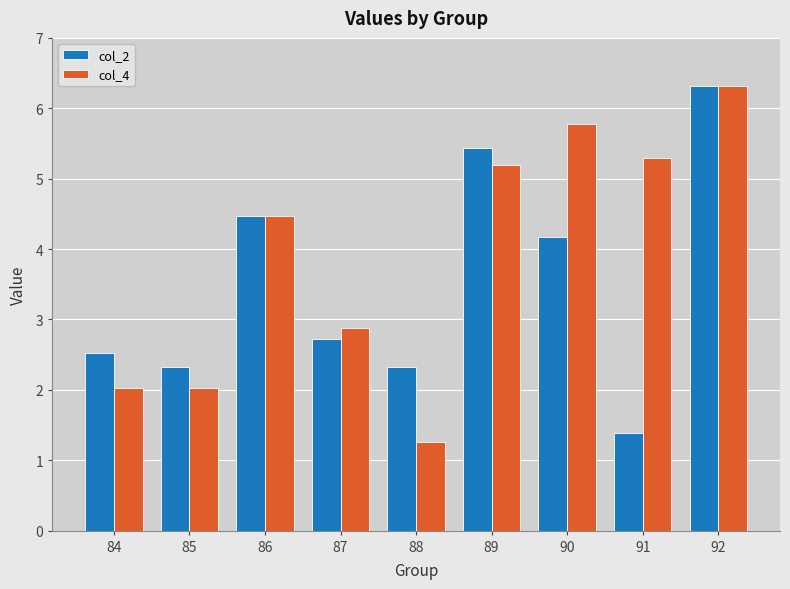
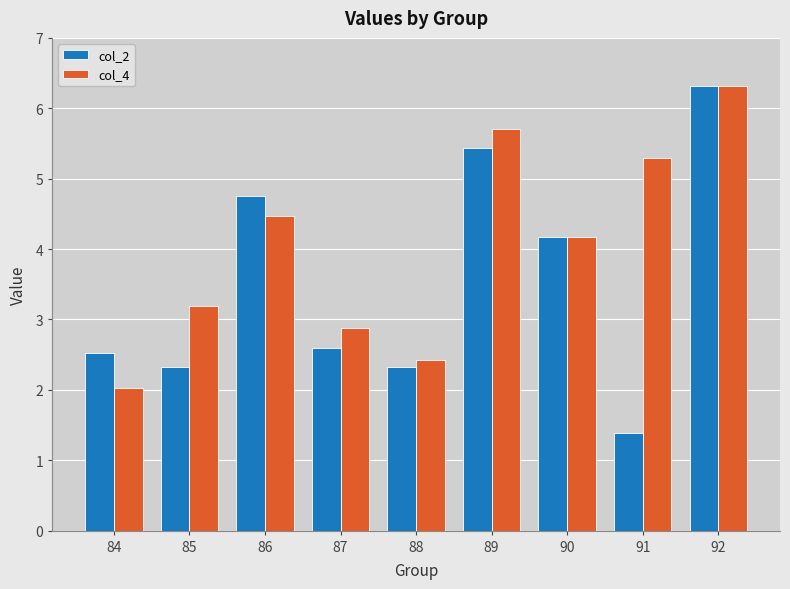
  {
    "col_2": {
      "84": 2.5,
      "85": 2.3,
-     "86": 4.5,
-     "87": 2.7,
+     "86": 4.8,
+     "87": 2.6,
      "88": 2.3,
      "89": 5.4,
      "90": 4.2,
      "91": 1.4,
      "92": 6.3
    },
    "col_4": {
      "84": 2.0,
-     "85": 2.0,
+     "85": 3.2,
      "86": 4.5,
      "87": 2.9,
-     "88": 1.3,
-     "89": 5.2,
-     "90": 5.8,
+     "88": 2.4,
+     "89": 5.7,
+     "90": 4.2,
      "91": 5.3,
      "92": 6.3
    }
  }
